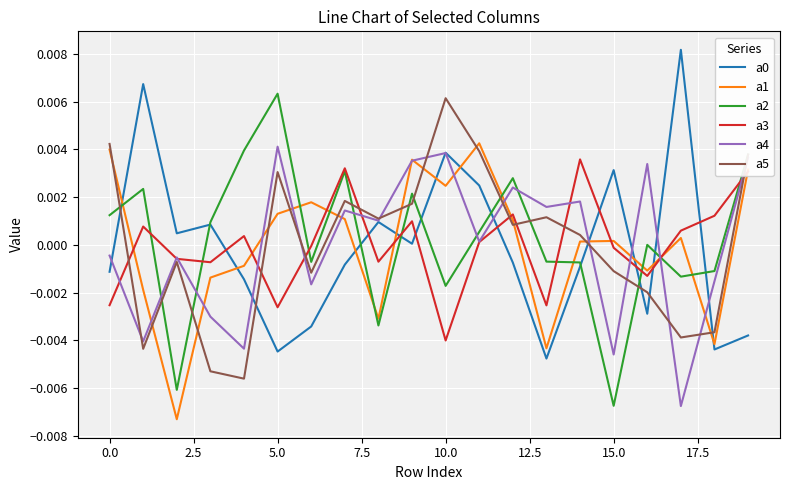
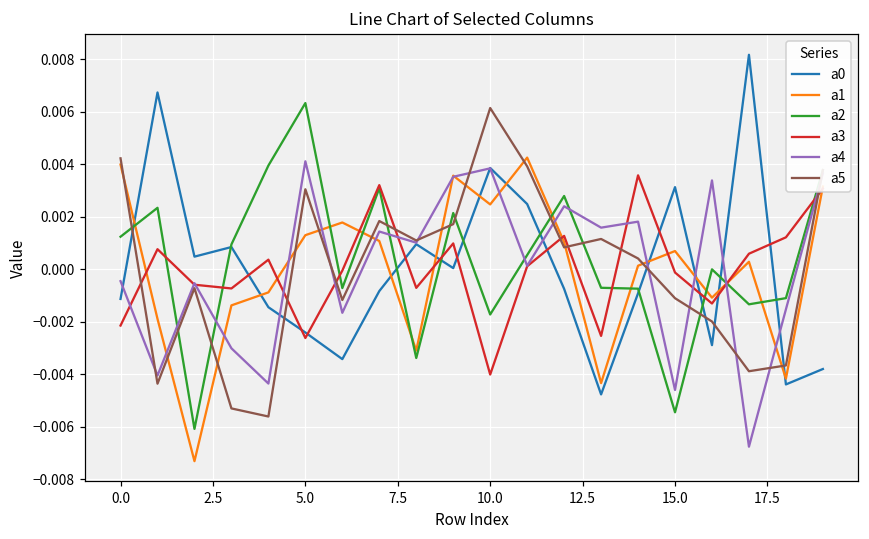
  {
    "a0": {
      "0.0": -0.0011,
-     "5.0": -0.0045,
+     "5.0": -0.0024,
      "15.0": 0.0031
    },
    "a1": {
      "0.0": 0.0040,
      "5.0": 0.0013,
      "10.0": 0.0025,
-     "15.0": 0.0002
+     "15.0": 0.0007
    },
    "a2": {
      "0.0": 0.0012,
      "5.0": 0.0063,
      "10.0": -0.0017,
-     "15.0": -0.0067
+     "15.0": -0.0054
    },
    "a3": {
-     "0.0": -0.0025,
+     "0.0": -0.0021,
      "5.0": -0.0026,
      "10.0": -0.0040,
      "15.0": -0.0001
    },
    "a4": {
      "0.0": -0.0004,
      "5.0": 0.0041,
      "15.0": -0.0046
    },
    "a5": {
      "0.0": 0.0042,
      "5.0": 0.0030,
      "10.0": 0.0061,
      "15.0": -0.0011
    }
  }
